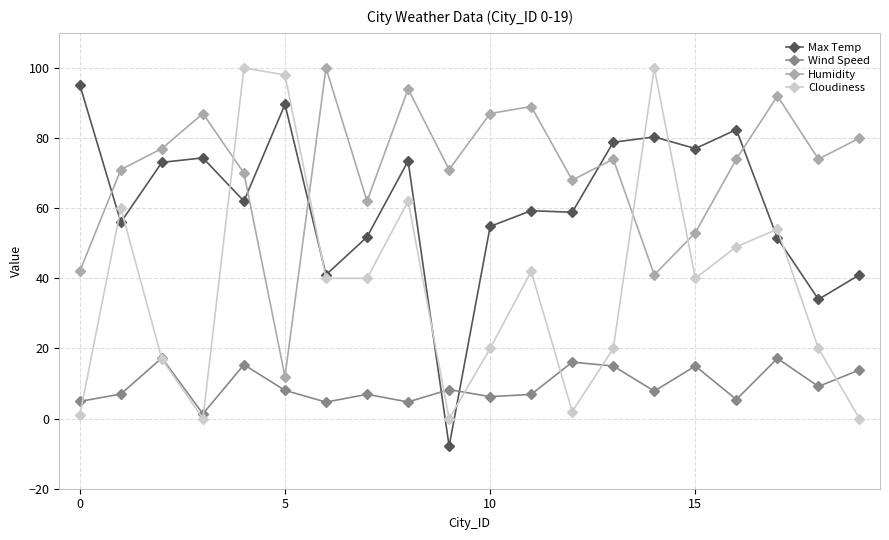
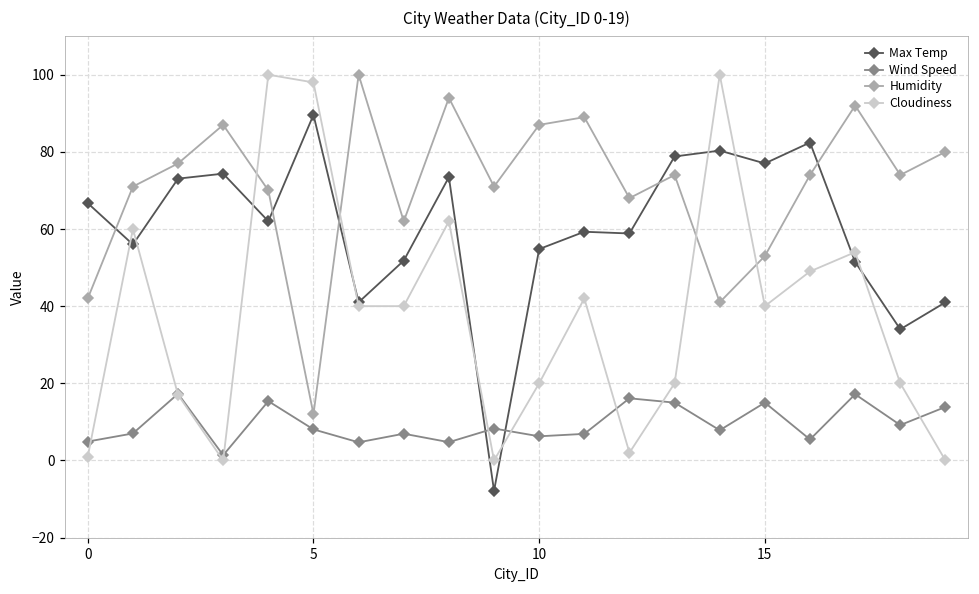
  {
    "Max Temp": {
-     "0": 95,
+     "0": 67,
      "5": 90,
      "10": 55,
      "15": 77
    }
  }
